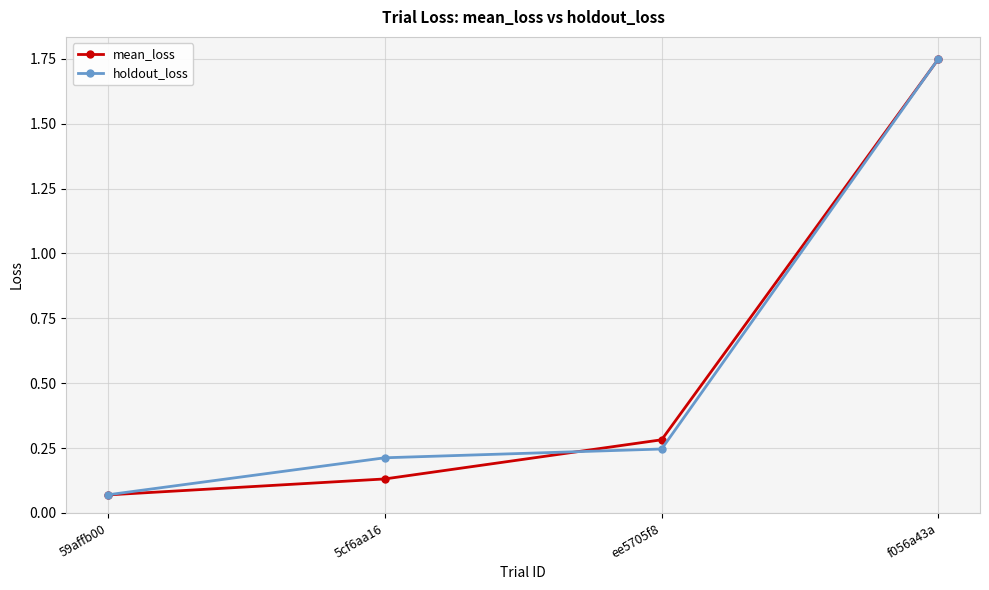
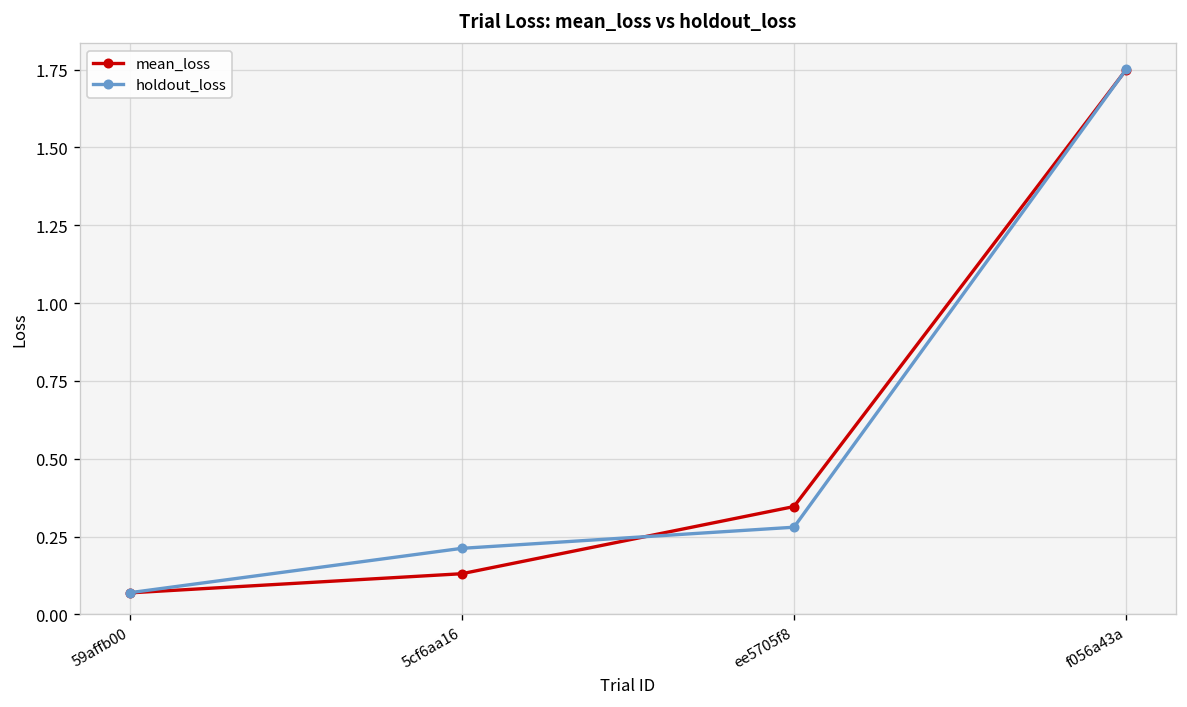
  {
    "mean_loss": {
      "5cf6aa16": 0.13,
-     "ee5705f8": 0.28
+     "ee5705f8": 0.35
    },
    "holdout_loss": {
      "5cf6aa16": 0.21,
-     "ee5705f8": 0.25
+     "ee5705f8": 0.28
    }
  }
